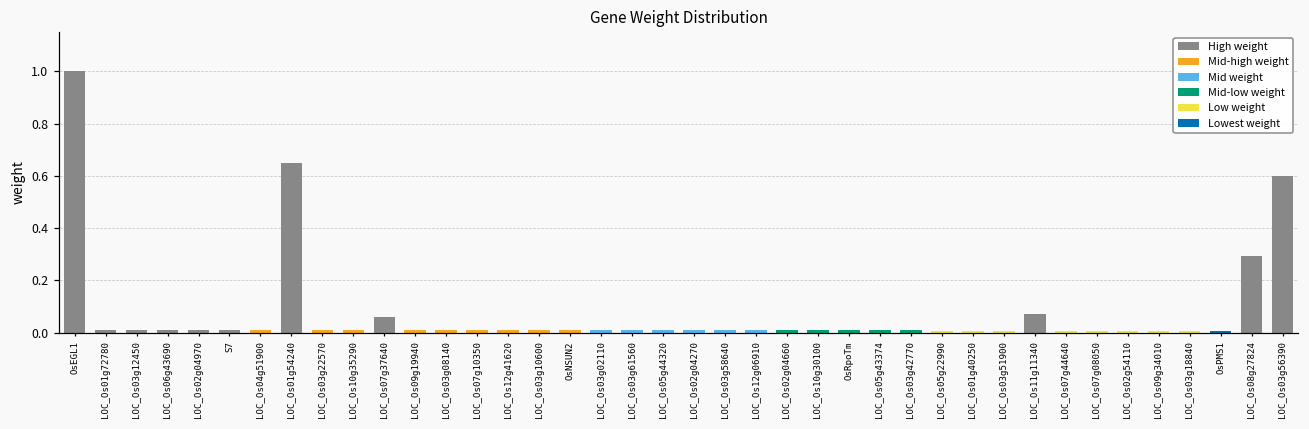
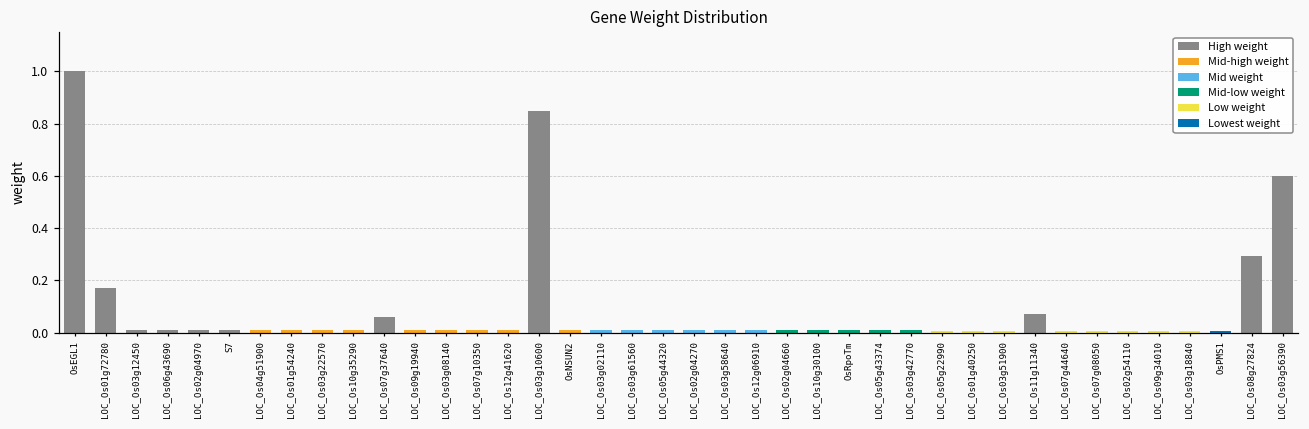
  {
    "OsEGL1": 1.00,
-   "LOC_Os01g72780": 0.01,
+   "LOC_Os01g72780": 0.17,
    "LOC_Os03g12450": 0.01,
    "LOC_Os06g43690": 0.01,
    "LOC_Os02g04970": 0.01,
    "S7": 0.01,
-   "LOC_Os01g54240": 0.65,
+   "LOC_Os01g54240": 0.01,
    "LOC_Os07g37640": 0.06,
-   "LOC_Os03g10600": 0.01,
+   "LOC_Os03g10600": 0.85,
    "LOC_Os11g11340": 0.07,
    "LOC_Os08g27824": 0.29,
    "LOC_Os03g56390": 0.60
  }
